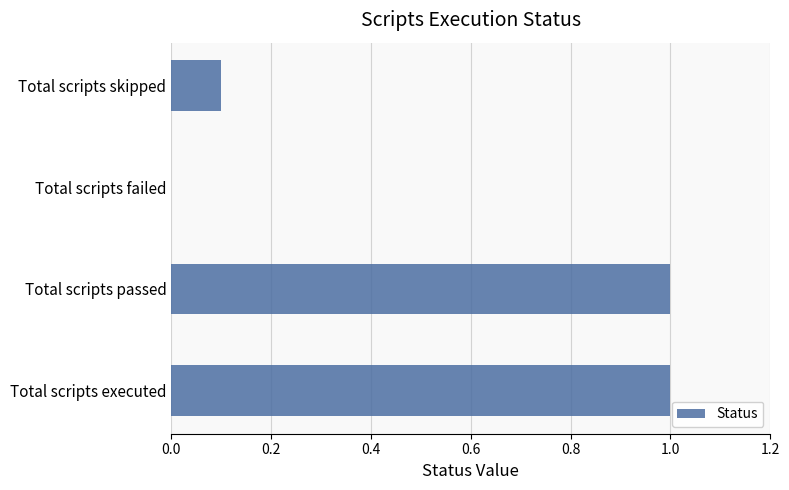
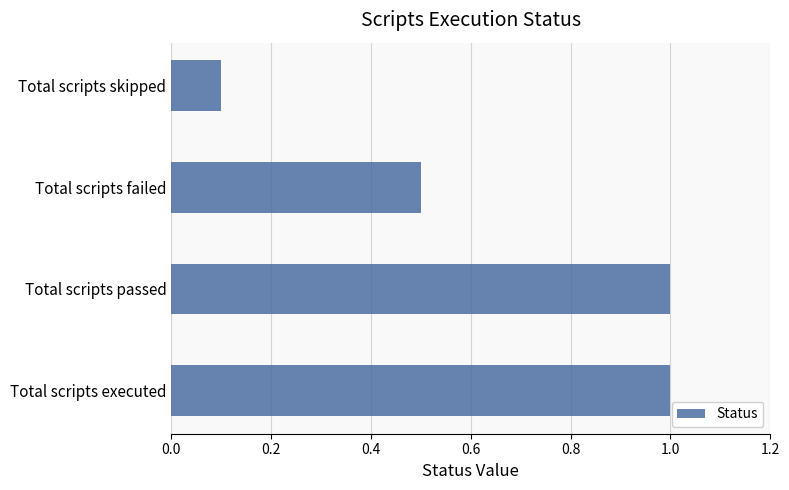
  {
    "Total scripts skipped": 0.1,
-   "Total scripts failed": 0.0,
+   "Total scripts failed": 0.5,
    "Total scripts passed": 1.0,
    "Total scripts executed": 1.0
  }
